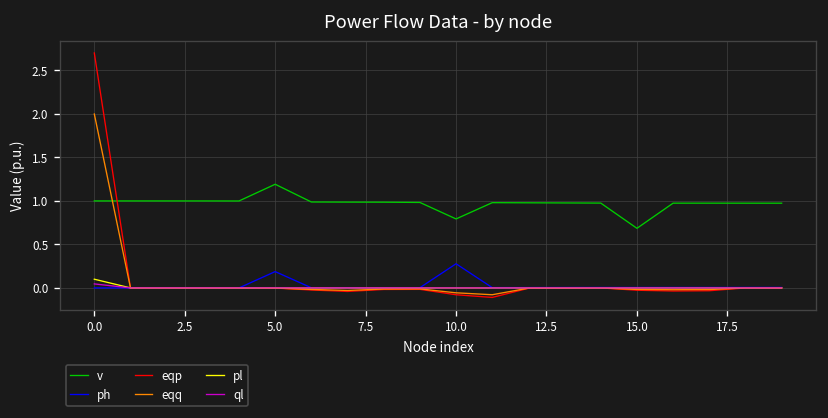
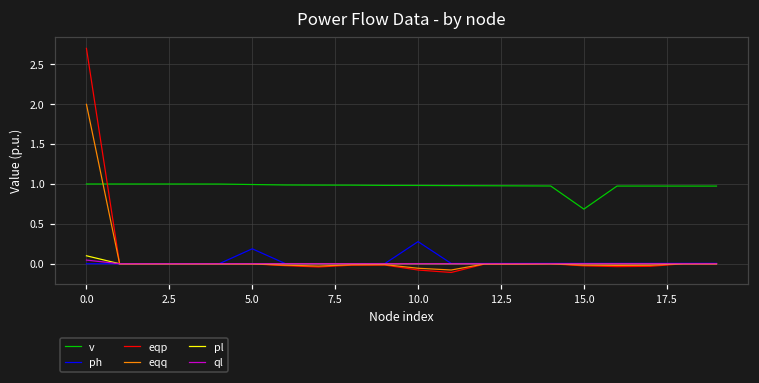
  {
    "v": {
      "0.0": 1.0,
-     "5.0": 1.2,
-     "10.0": 0.8,
+     "5.0": 1.0,
+     "10.0": 1.0,
      "15.0": 0.7
    },
    "ph": {
      "0.0": 0.0,
      "5.0": 0.2,
      "10.0": 0.3
    },
    "eqp": {
      "0.0": 2.7
    },
    "eqq": {
      "0.0": 2.0
    },
    "pl": {
      "0.0": 0.1
    },
    "ql": {
      "0.0": 0.0
    }
  }
